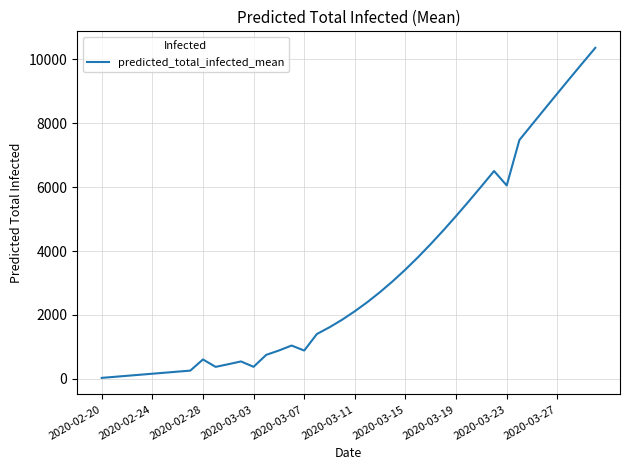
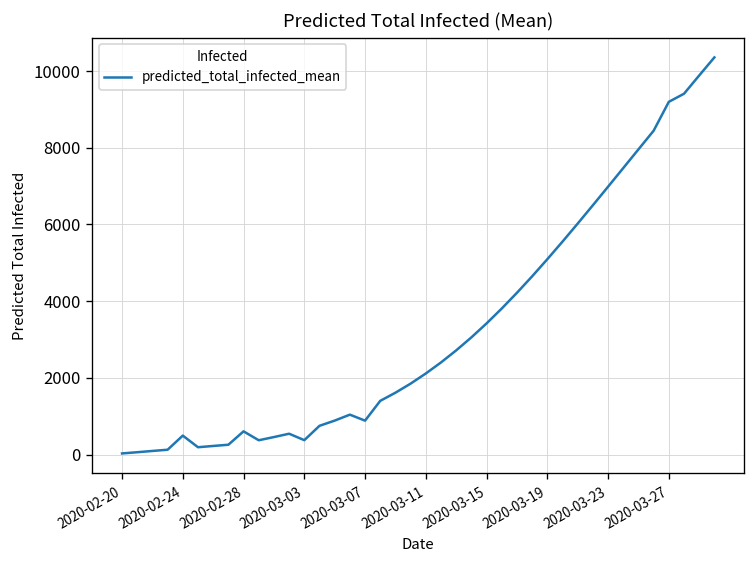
  {
    "2020-02-20": 0,
-   "2020-02-24": 200,
+   "2020-02-24": 500,
    "2020-02-28": 600,
    "2020-03-03": 400,
    "2020-03-07": 900,
    "2020-03-11": 2100,
    "2020-03-15": 3400,
    "2020-03-19": 5100,
-   "2020-03-23": 6100,
-   "2020-03-27": 8900
+   "2020-03-23": 7000,
+   "2020-03-27": 9200
  }
